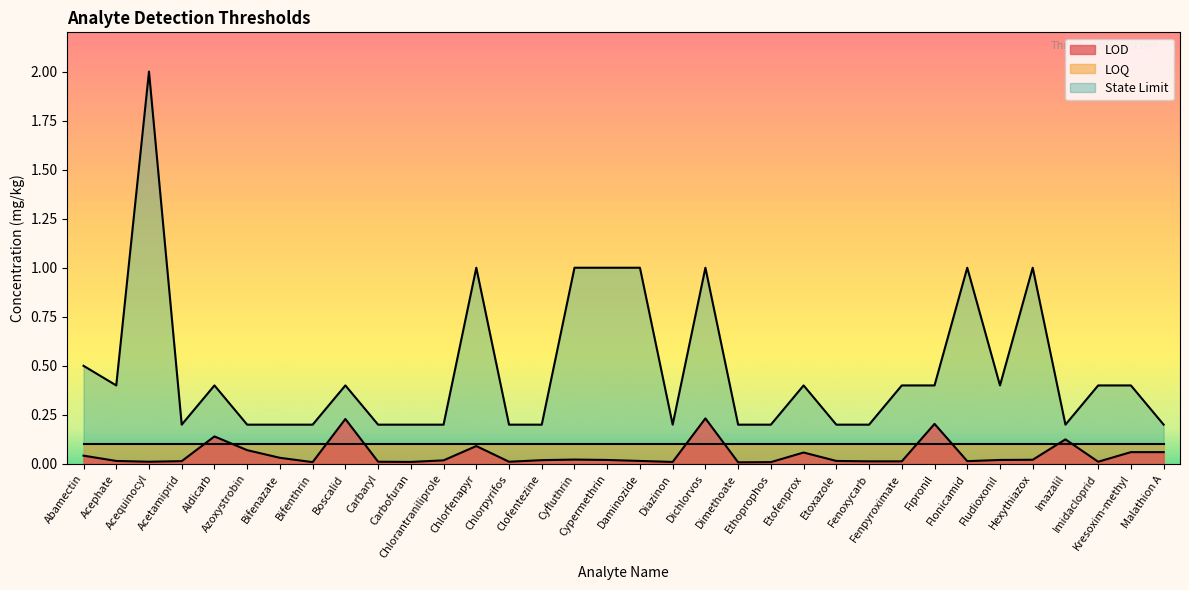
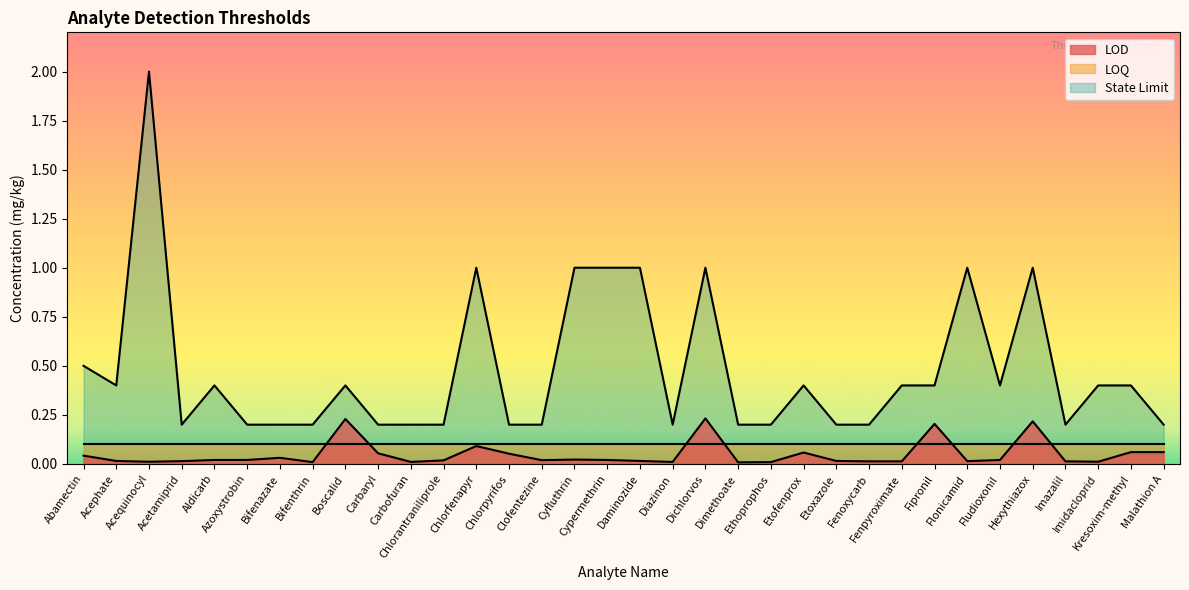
  {
    "LOD": {
      "Abamectin": 0.04,
      "Acephate": 0.02,
      "Acequinocyl": 0.01,
      "Acetamiprid": 0.01,
-     "Aldicarb": 0.14,
-     "Azoxystrobin": 0.07,
+     "Aldicarb": 0.02,
+     "Azoxystrobin": 0.02,
      "Bifenazate": 0.03,
      "Bifenthrin": 0.01,
      "Boscalid": 0.23,
-     "Carbaryl": 0.01,
+     "Carbaryl": 0.05,
      "Carbofuran": 0.01,
      "Chlorantraniliprole": 0.02,
-     "Chlorpyrifos": 0.01,
+     "Chlorpyrifos": 0.05,
      "Clofentezine": 0.02,
      "Cyfluthrin": 0.02,
      "Cypermethrin": 0.02,
      "Daminozide": 0.02,
      "Diazinon": 0.01,
      "Dichlorvos": 0.23,
      "Dimethoate": 0.01,
      "Ethoprophos": 0.01,
      "Etofenprox": 0.06,
      "Etoxazole": 0.02,
      "Fenoxycarb": 0.01,
      "Fenpyroximate": 0.01,
      "Fipronil": 0.20,
      "Flonicamid": 0.01,
      "Fludioxonil": 0.02,
-     "Hexythiazox": 0.02,
-     "Imazalil": 0.13,
+     "Hexythiazox": 0.22,
+     "Imazalil": 0.01,
      "Imidacloprid": 0.01,
      "Kresoxim-methyl": 0.06,
      "Malathion A": 0.06
    },
    "LOQ": {
      "Abamectin": 0.10,
      "Acephate": 0.10,
      "Acequinocyl": 0.10,
      "Acetamiprid": 0.10,
      "Aldicarb": 0.10,
      "Azoxystrobin": 0.10,
      "Bifenazate": 0.10,
      "Bifenthrin": 0.10,
      "Boscalid": 0.10,
      "Carbaryl": 0.10,
      "Carbofuran": 0.10,
      "Chlorantraniliprole": 0.10,
      "Chlorpyrifos": 0.10,
      "Clofentezine": 0.10,
      "Cyfluthrin": 0.10,
      "Cypermethrin": 0.10,
      "Daminozide": 0.10,
      "Diazinon": 0.10,
      "Dichlorvos": 0.10,
      "Dimethoate": 0.10,
      "Ethoprophos": 0.10,
      "Etofenprox": 0.10,
      "Etoxazole": 0.10,
      "Fenoxycarb": 0.10,
      "Fenpyroximate": 0.10,
      "Fipronil": 0.10,
      "Flonicamid": 0.10,
      "Fludioxonil": 0.10,
      "Hexythiazox": 0.10,
      "Imazalil": 0.10,
      "Imidacloprid": 0.10,
      "Kresoxim-methyl": 0.10,
      "Malathion A": 0.10
    },
    "State Limit": {
      "Abamectin": 0.50,
      "Acephate": 0.40,
      "Acequinocyl": 2.00,
      "Acetamiprid": 0.20,
      "Aldicarb": 0.40,
      "Azoxystrobin": 0.20,
      "Bifenazate": 0.20,
      "Bifenthrin": 0.20,
      "Boscalid": 0.40,
      "Carbaryl": 0.20,
      "Carbofuran": 0.20,
      "Chlorantraniliprole": 0.20,
      "Chlorfenapyr": 1.00,
      "Chlorpyrifos": 0.20,
      "Clofentezine": 0.20,
      "Cyfluthrin": 1.00,
      "Cypermethrin": 1.00,
      "Daminozide": 1.00,
      "Diazinon": 0.20,
      "Dichlorvos": 1.00,
      "Dimethoate": 0.20,
      "Ethoprophos": 0.20,
      "Etofenprox": 0.40,
      "Etoxazole": 0.20,
      "Fenoxycarb": 0.20,
      "Fenpyroximate": 0.40,
      "Fipronil": 0.40,
      "Flonicamid": 1.00,
      "Fludioxonil": 0.40,
      "Hexythiazox": 1.00,
      "Imazalil": 0.20,
      "Imidacloprid": 0.40,
      "Kresoxim-methyl": 0.40,
      "Malathion A": 0.20
    }
  }
